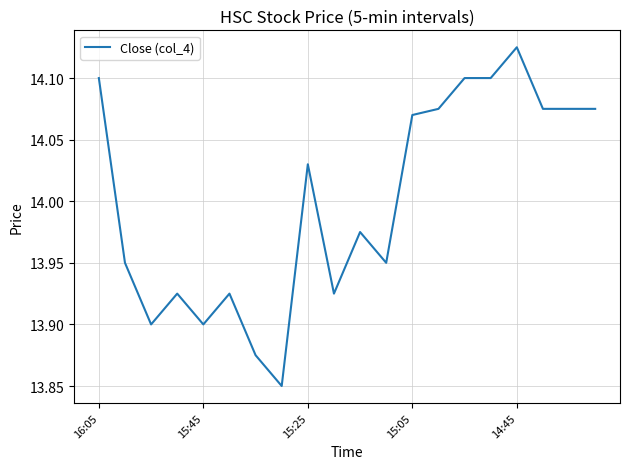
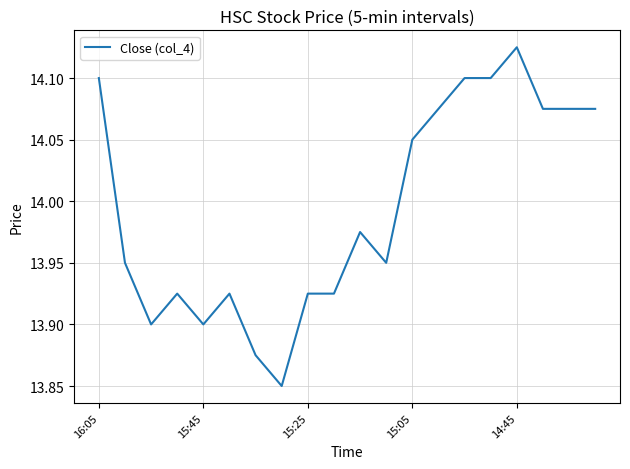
  {
    "16:05": 14.100,
    "15:45": 13.900,
-   "15:25": 14.030,
-   "15:05": 14.07,
+   "15:25": 13.925,
+   "15:05": 14.05,
    "14:45": 14.125
  }
